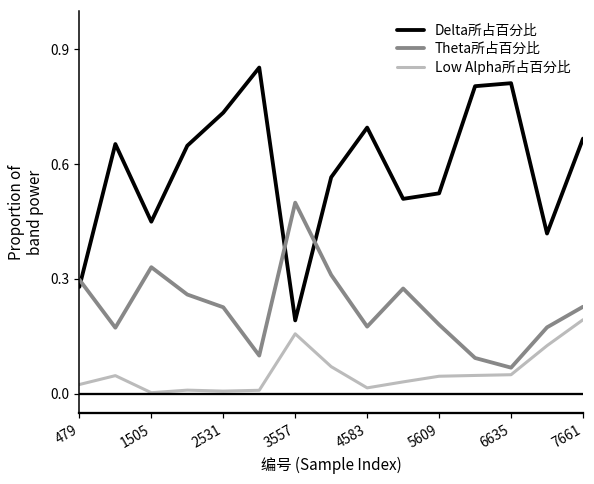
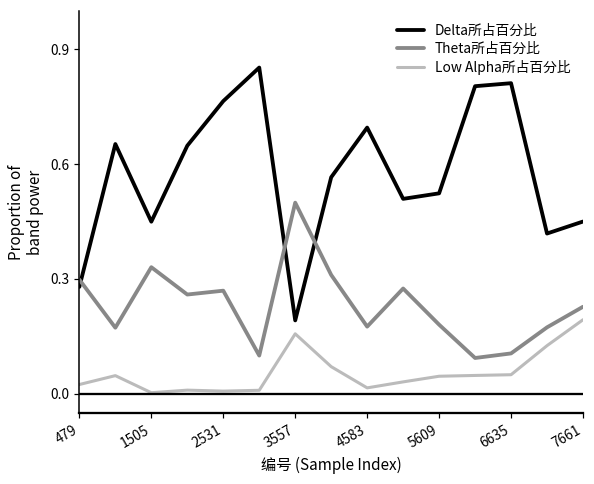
  {
    "Delta所占百分比": {
      "479": 0.28,
      "1505": 0.45,
-     "2531": 0.73,
+     "2531": 0.76,
      "3557": 0.19,
      "4583": 0.70,
      "5609": 0.52,
      "6635": 0.81,
-     "7661": 0.67
+     "7661": 0.45
    },
    "Theta所占百分比": {
      "479": 0.30,
      "1505": 0.33,
-     "2531": 0.23,
+     "2531": 0.27,
      "3557": 0.50,
      "4583": 0.18,
      "5609": 0.18,
-     "6635": 0.07,
+     "6635": 0.11,
      "7661": 0.23
    },
    "Low Alpha所占百分比": {
      "479": 0.02,
      "1505": 0.00,
      "2531": 0.01,
      "3557": 0.16,
      "4583": 0.02,
      "5609": 0.05,
      "6635": 0.05,
      "7661": 0.19
    }
  }
